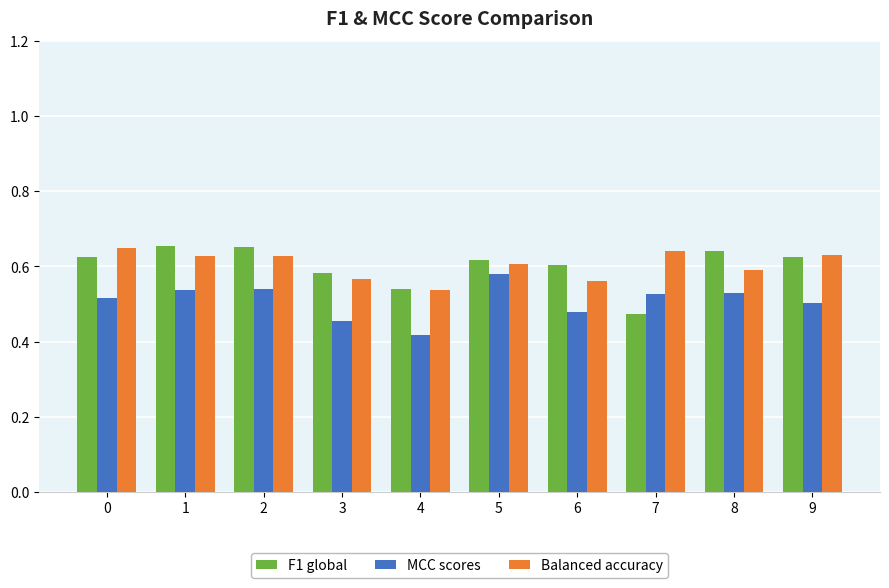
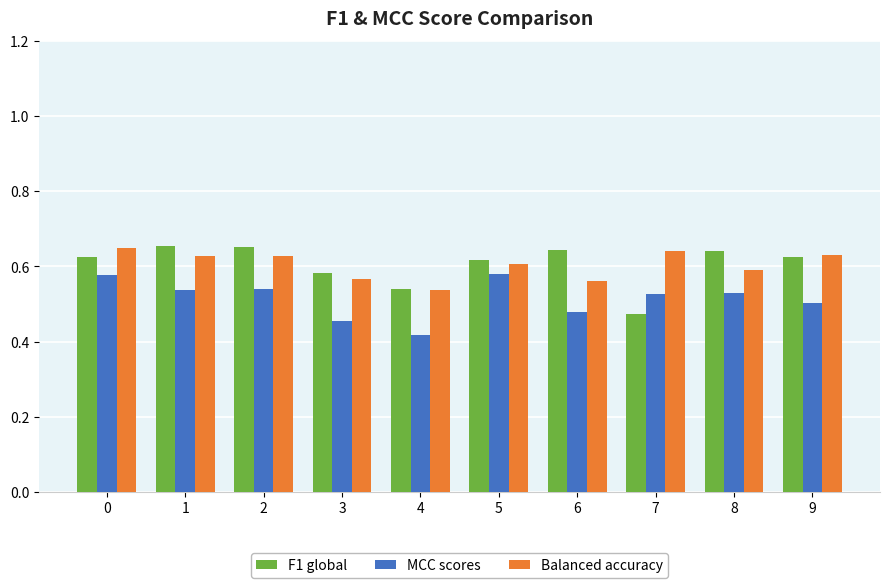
  {
    "F1 global": {
      "0": 0.62,
      "1": 0.65,
      "2": 0.65,
      "3": 0.58,
      "4": 0.54,
      "5": 0.62,
-     "6": 0.60,
+     "6": 0.64,
      "7": 0.47,
      "8": 0.64,
      "9": 0.62
    },
    "MCC scores": {
-     "0": 0.51,
+     "0": 0.58,
      "1": 0.54,
      "2": 0.54,
      "3": 0.45,
      "4": 0.42,
      "5": 0.58,
      "6": 0.48,
      "7": 0.53,
      "8": 0.53,
      "9": 0.50
    },
    "Balanced accuracy": {
      "0": 0.65,
      "1": 0.63,
      "2": 0.63,
      "3": 0.57,
      "4": 0.54,
      "5": 0.61,
      "6": 0.56,
      "7": 0.64,
      "8": 0.59,
      "9": 0.63
    }
  }
